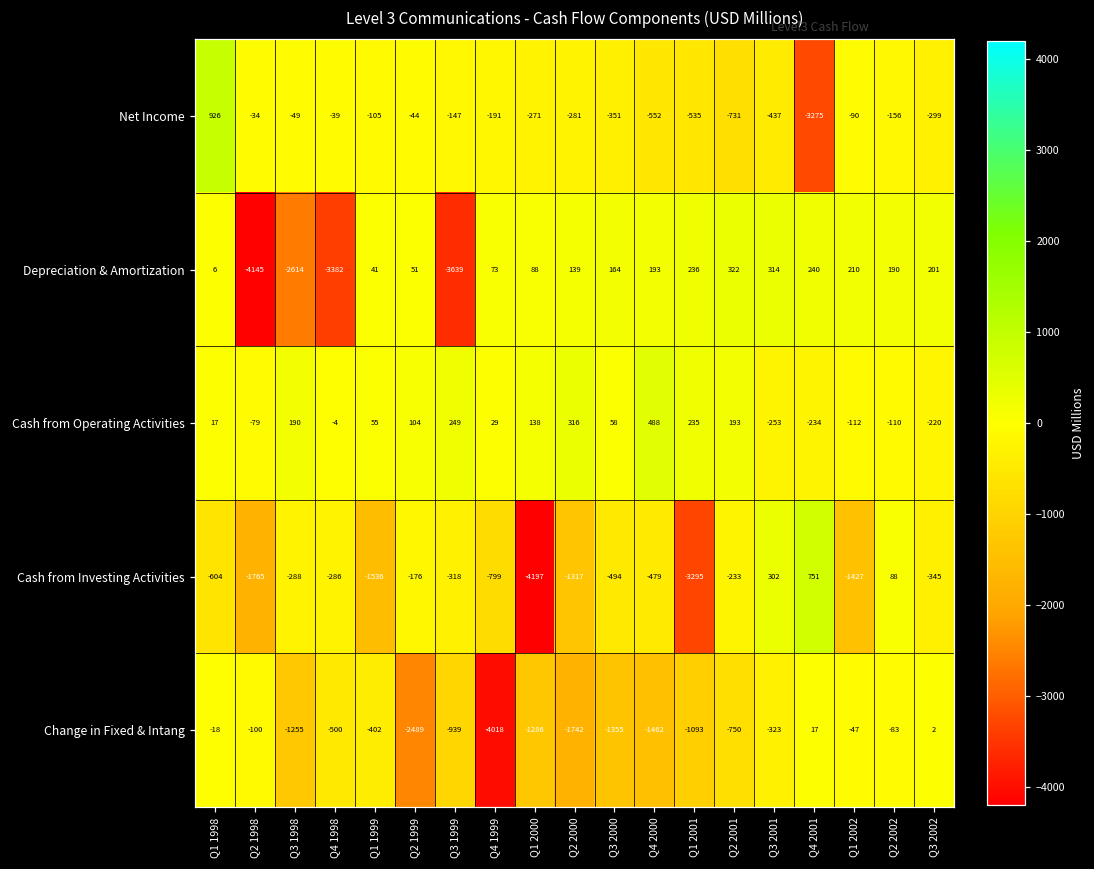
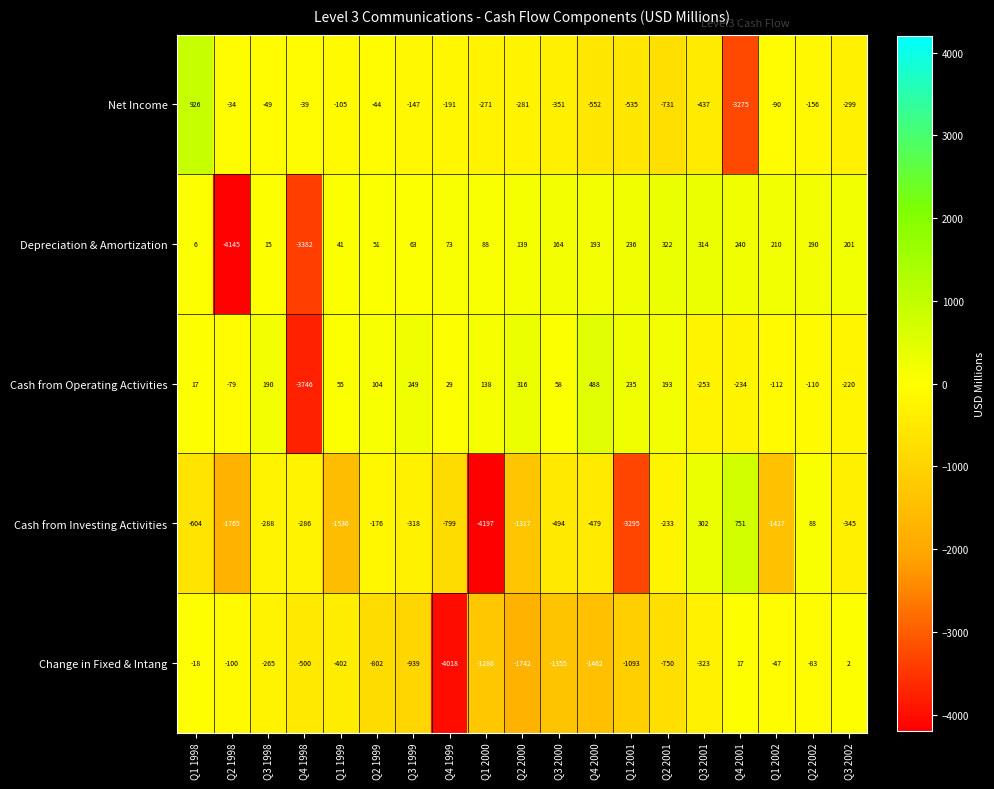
  {
    "Net Income": {
      "Q1 1998": 926,
      "Q2 1998": -34,
      "Q3 1998": -49,
      "Q4 1998": -39,
      "Q1 1999": -105,
      "Q2 1999": -44,
      "Q3 1999": -147,
      "Q4 1999": -191,
      "Q1 2000": -271,
      "Q2 2000": -281,
      "Q3 2000": -351,
      "Q4 2000": -552,
      "Q1 2001": -535,
      "Q2 2001": -731,
      "Q3 2001": -437,
      "Q4 2001": -3275,
      "Q1 2002": -90,
      "Q2 2002": -156,
      "Q3 2002": -299
    },
    "Depreciation & Amortization": {
      "Q1 1998": 6,
      "Q2 1998": -4145,
-     "Q3 1998": -2614,
+     "Q3 1998": 15,
      "Q4 1998": -3382,
      "Q1 1999": 41,
      "Q2 1999": 51,
-     "Q3 1999": -3639,
+     "Q3 1999": 63,
      "Q4 1999": 73,
      "Q1 2000": 88,
      "Q2 2000": 139,
      "Q3 2000": 164,
      "Q4 2000": 193,
      "Q1 2001": 236,
      "Q2 2001": 322,
      "Q3 2001": 314,
      "Q4 2001": 240,
      "Q1 2002": 210,
      "Q2 2002": 190,
      "Q3 2002": 201
    },
    "Cash from Operating Activities": {
      "Q1 1998": 17,
      "Q2 1998": -79,
      "Q3 1998": 190,
-     "Q4 1998": -4,
+     "Q4 1998": -3746,
      "Q1 1999": 55,
      "Q2 1999": 104,
      "Q3 1999": 249,
      "Q4 1999": 29,
      "Q1 2000": 138,
      "Q2 2000": 316,
      "Q3 2000": 58,
      "Q4 2000": 488,
      "Q1 2001": 235,
      "Q2 2001": 193,
      "Q3 2001": -253,
      "Q4 2001": -234,
      "Q1 2002": -112,
      "Q2 2002": -110,
      "Q3 2002": -220
    },
    "Cash from Investing Activities": {
      "Q1 1998": -604,
      "Q2 1998": -1765,
      "Q3 1998": -288,
      "Q4 1998": -286,
      "Q1 1999": -1536,
      "Q2 1999": -176,
      "Q3 1999": -318,
      "Q4 1999": -799,
      "Q1 2000": -4197,
      "Q2 2000": -1317,
      "Q3 2000": -494,
      "Q4 2000": -479,
      "Q1 2001": -3295,
      "Q2 2001": -233,
      "Q3 2001": 302,
      "Q4 2001": 751,
      "Q1 2002": -1427,
      "Q2 2002": 88,
      "Q3 2002": -345
    },
    "Change in Fixed & Intang": {
      "Q1 1998": -18,
      "Q2 1998": -100,
-     "Q3 1998": -1255,
+     "Q3 1998": -265,
      "Q4 1998": -500,
      "Q1 1999": -402,
-     "Q2 1999": -2489,
+     "Q2 1999": -802,
      "Q3 1999": -939,
      "Q4 1999": -4018,
      "Q1 2000": -1286,
      "Q2 2000": -1742,
      "Q3 2000": -1355,
      "Q4 2000": -1462,
      "Q1 2001": -1093,
      "Q2 2001": -750,
      "Q3 2001": -323,
      "Q4 2001": 17,
      "Q1 2002": -47,
      "Q2 2002": -83,
      "Q3 2002": 2
    }
  }
